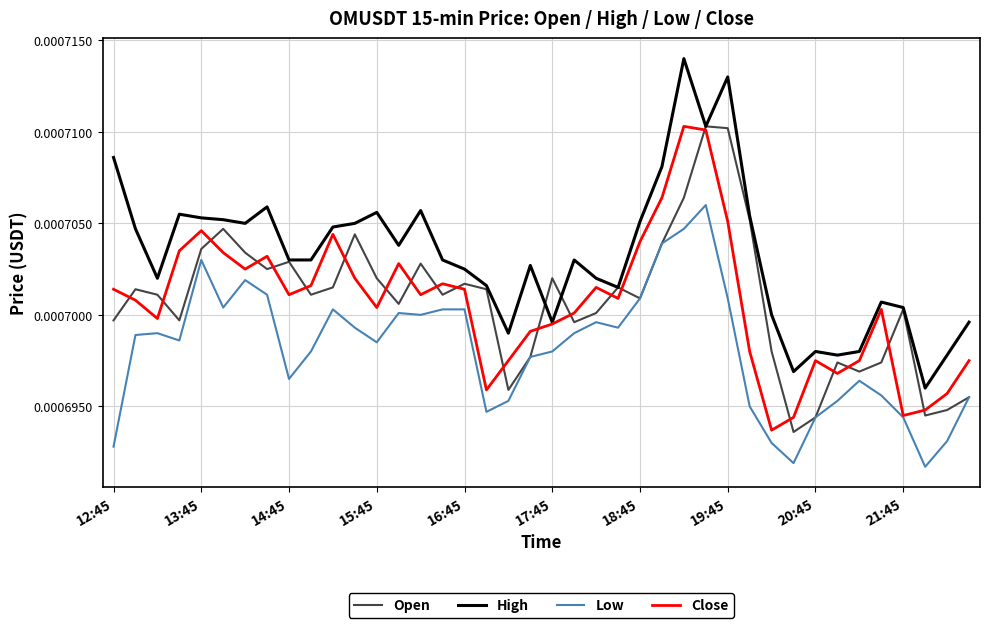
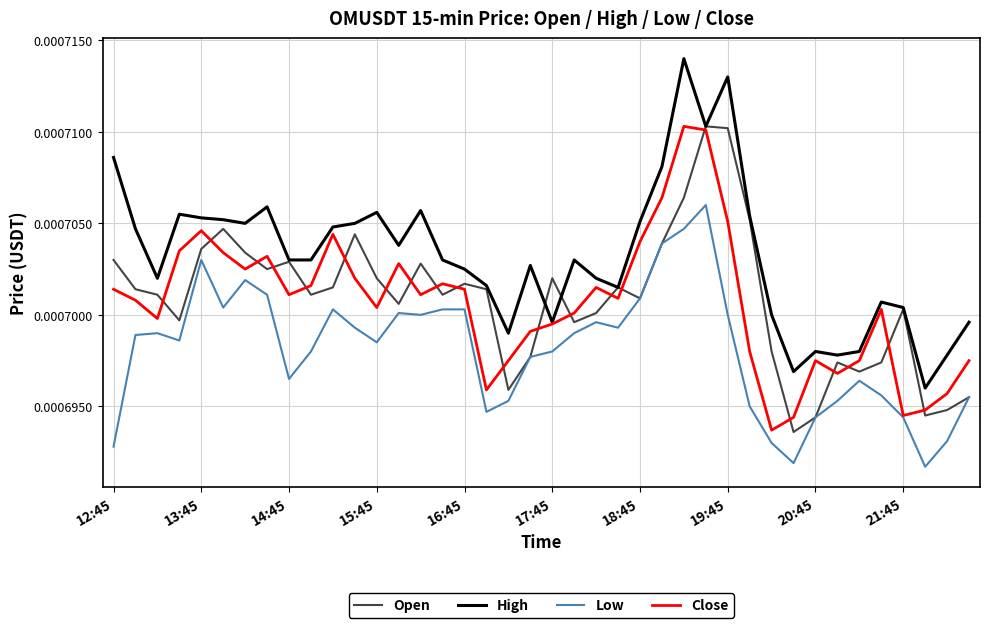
  {
    "Open": {
-     "12:45": 0.0006997,
+     "12:45": 0.0007030,
      "13:45": 0.0007036,
      "15:45": 0.0007020,
      "16:45": 0.0007017,
      "17:45": 0.0007020,
      "19:45": 0.0007102
    },
    "High": {
      "12:45": 0.0007086,
      "13:45": 0.0007053,
      "15:45": 0.0007056,
      "16:45": 0.0007025,
      "18:45": 0.0007051,
      "19:45": 0.0007130,
      "20:45": 0.0006980
    },
    "Low": {
      "12:45": 0.0006928,
      "13:45": 0.0007030,
      "14:45": 0.0006965,
      "15:45": 0.0006985,
      "16:45": 0.0007003,
      "17:45": 0.0006980,
-     "19:45": 0.0007009
+     "19:45": 0.0007000
    },
    "Close": {
      "12:45": 0.0007014,
      "13:45": 0.0007046,
      "14:45": 0.0007011,
      "15:45": 0.0007004,
      "16:45": 0.0007014,
      "18:45": 0.0007040,
      "19:45": 0.0007051,
      "20:45": 0.0006975
    }
  }
